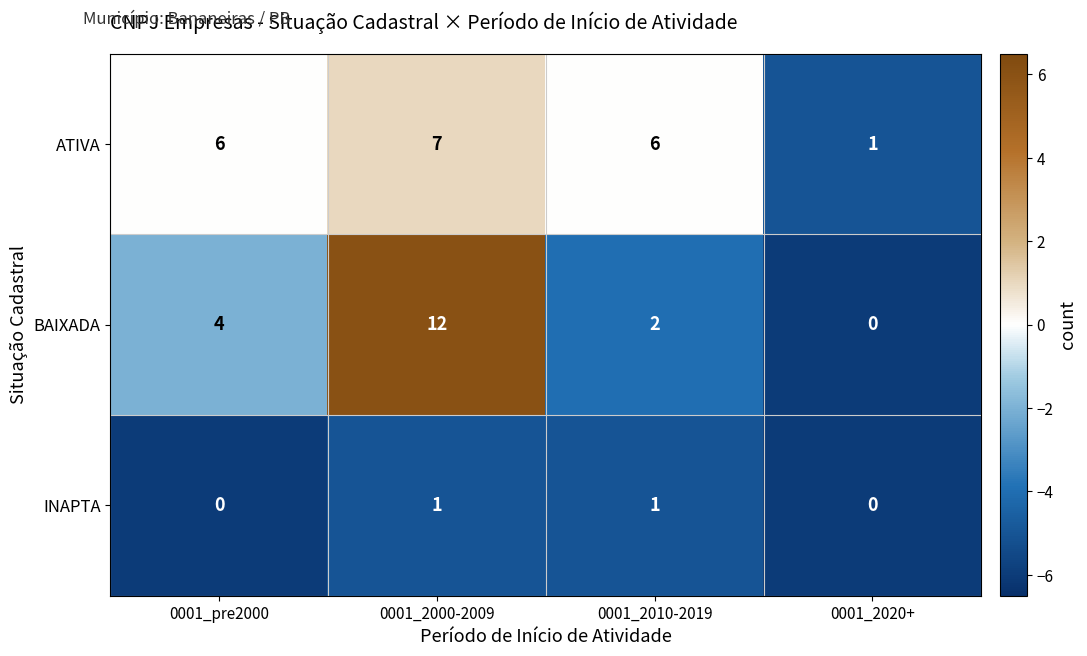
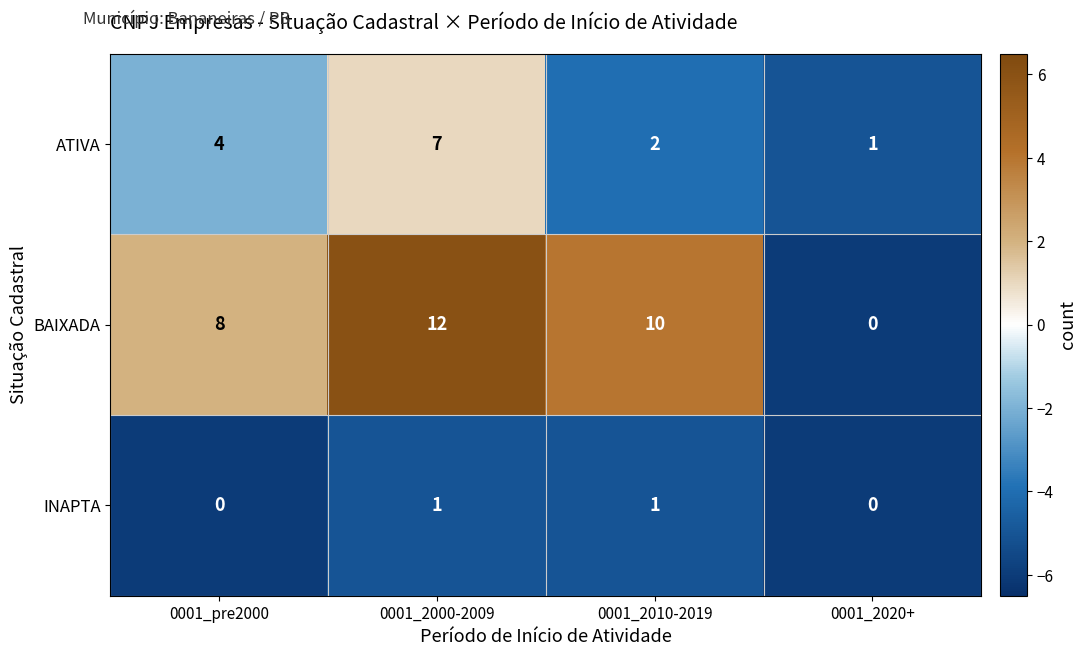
  {
    "ATIVA": {
-     "0001_pre2000": 6,
+     "0001_pre2000": 4,
      "0001_2000-2009": 7,
-     "0001_2010-2019": 6,
+     "0001_2010-2019": 2,
      "0001_2020+": 1
    },
    "BAIXADA": {
-     "0001_pre2000": 4,
+     "0001_pre2000": 8,
      "0001_2000-2009": 12,
-     "0001_2010-2019": 2,
+     "0001_2010-2019": 10,
      "0001_2020+": 0
    },
    "INAPTA": {
      "0001_pre2000": 0,
      "0001_2000-2009": 1,
      "0001_2010-2019": 1,
      "0001_2020+": 0
    }
  }
